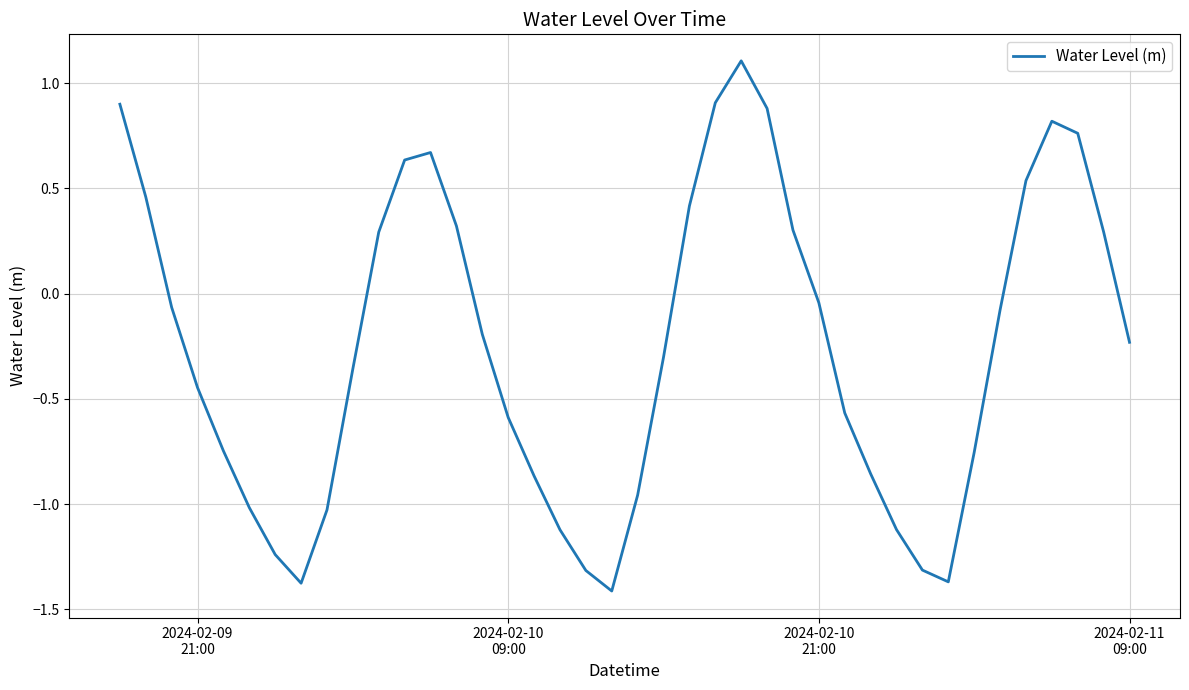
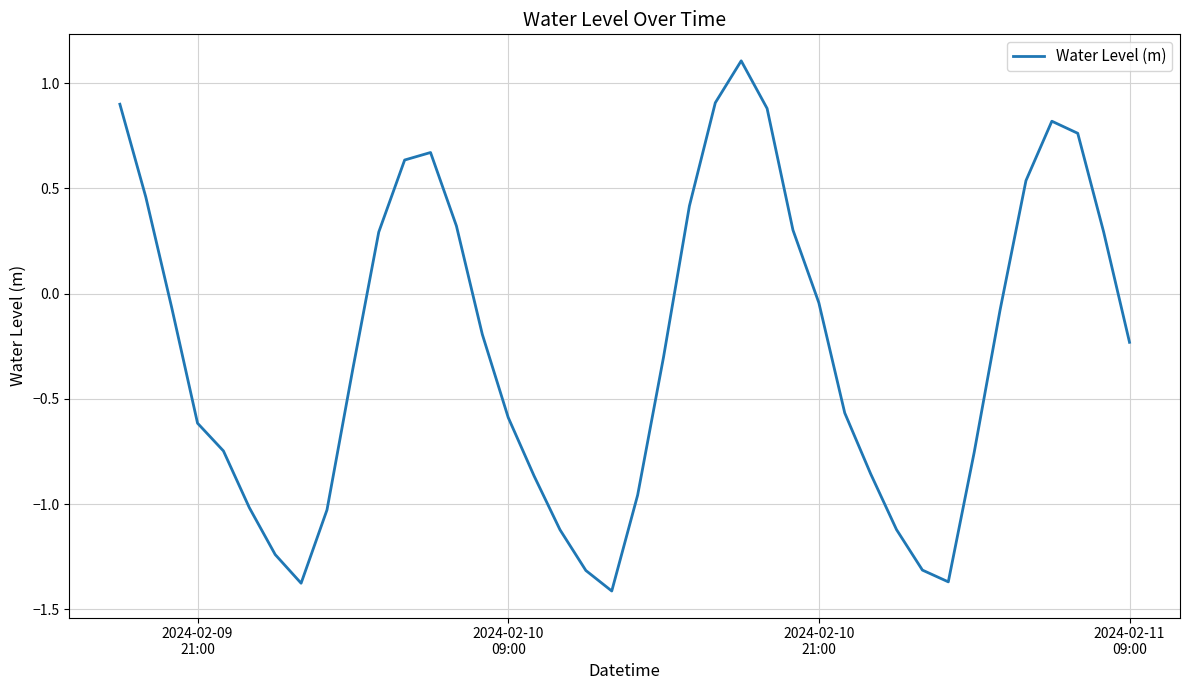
  {
-   "2024-02-09 21:00": -0.45,
+   "2024-02-09 21:00": -0.62,
    "2024-02-10 09:00": -0.59,
    "2024-02-10 21:00": -0.04,
    "2024-02-11 09:00": -0.23
  }
